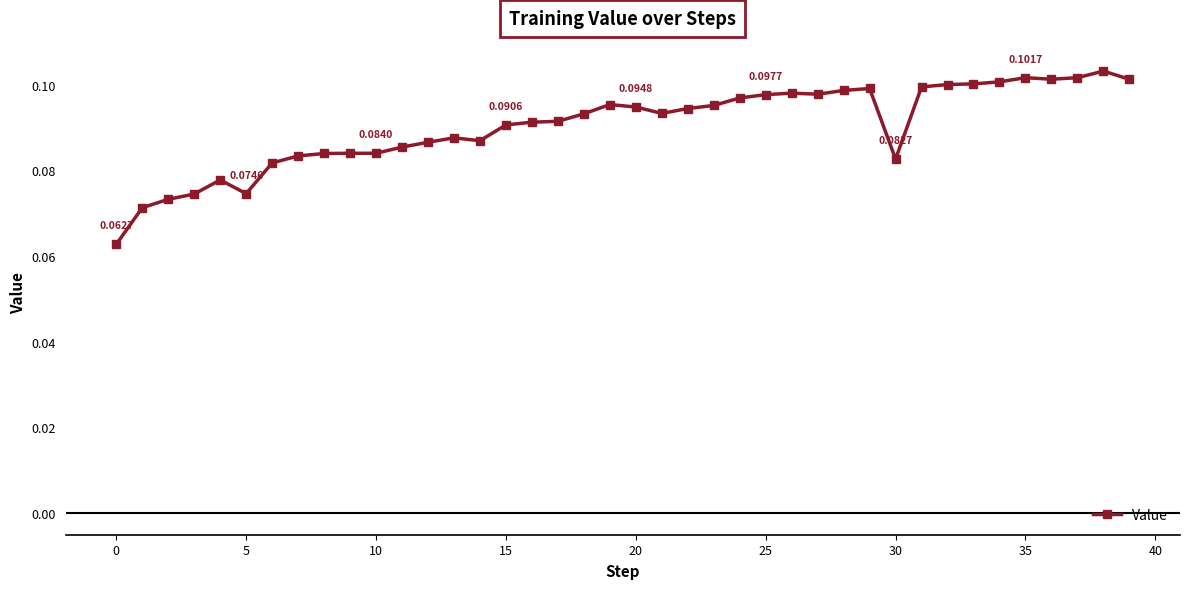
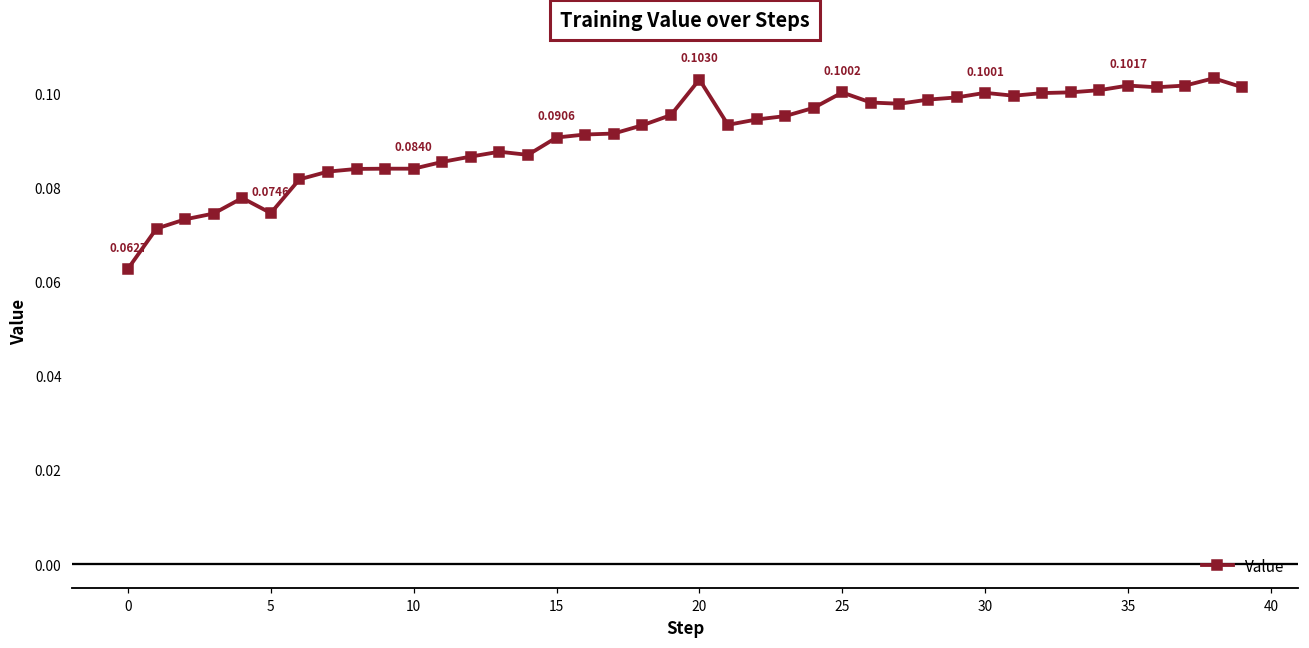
  {
    "0": 0.0627,
    "5": 0.0746,
    "10": 0.0840,
    "15": 0.0906,
-   "20": 0.0948,
-   "25": 0.0977,
-   "30": 0.0827,
+   "20": 0.1030,
+   "25": 0.1002,
+   "30": 0.1001,
    "35": 0.1017
  }
